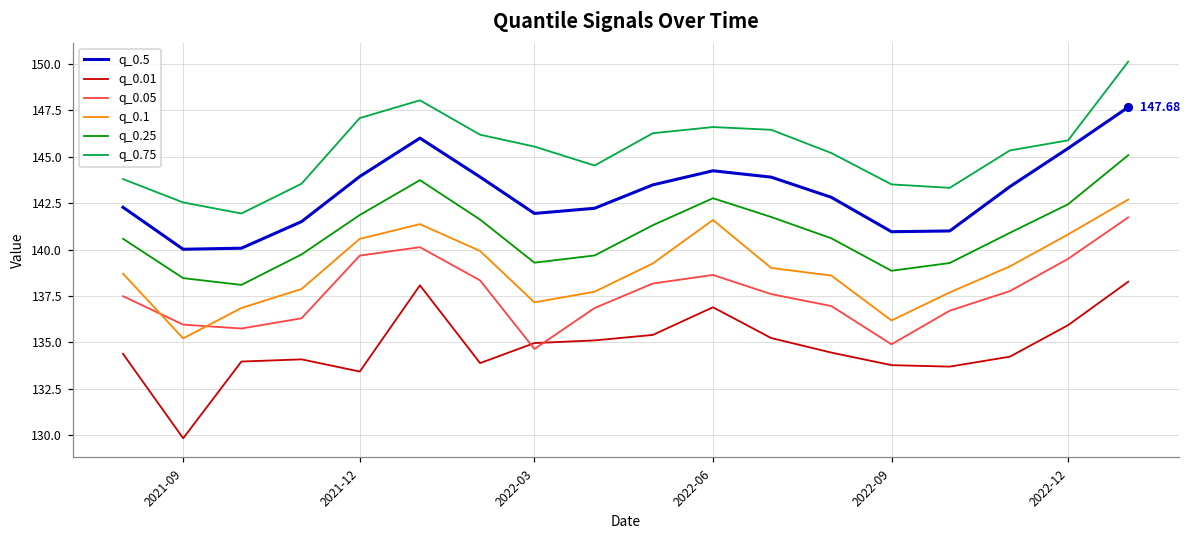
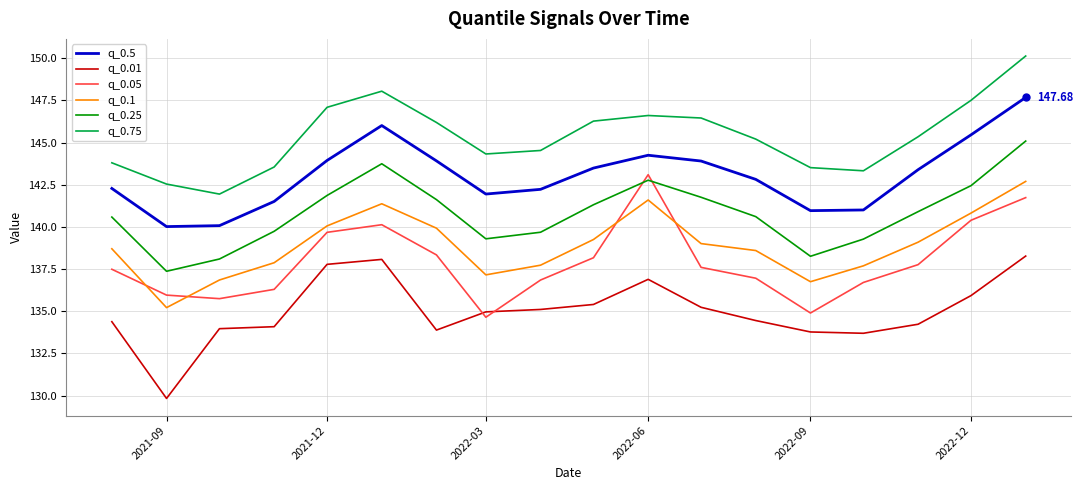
  {
    "q_0.01": {
      "2021-09": 129.8,
-     "2021-12": 133.4,
+     "2021-12": 137.8,
      "2022-03": 135.0,
      "2022-06": 136.9,
      "2022-09": 133.8,
      "2022-12": 135.9
    },
    "q_0.05": {
      "2021-09": 136.0,
      "2021-12": 139.7,
      "2022-03": 134.6,
-     "2022-06": 138.6,
+     "2022-06": 143.1,
      "2022-09": 134.9,
-     "2022-12": 139.5
+     "2022-12": 140.4
    },
    "q_0.1": {
      "2021-09": 135.2,
-     "2021-12": 140.6,
+     "2021-12": 140.1,
      "2022-03": 137.2,
      "2022-06": 141.6,
-     "2022-09": 136.2,
+     "2022-09": 136.8,
      "2022-12": 140.8
    },
    "q_0.25": {
-     "2021-09": 138.5,
+     "2021-09": 137.4,
      "2021-12": 141.9,
      "2022-03": 139.3,
      "2022-06": 142.8,
-     "2022-09": 138.9,
+     "2022-09": 138.3,
      "2022-12": 142.4
    },
    "q_0.75": {
      "2021-09": 142.5,
      "2021-12": 147.1,
-     "2022-03": 145.6,
+     "2022-03": 144.3,
      "2022-06": 146.6,
      "2022-09": 143.5,
-     "2022-12": 145.9
+     "2022-12": 147.5
    }
  }
